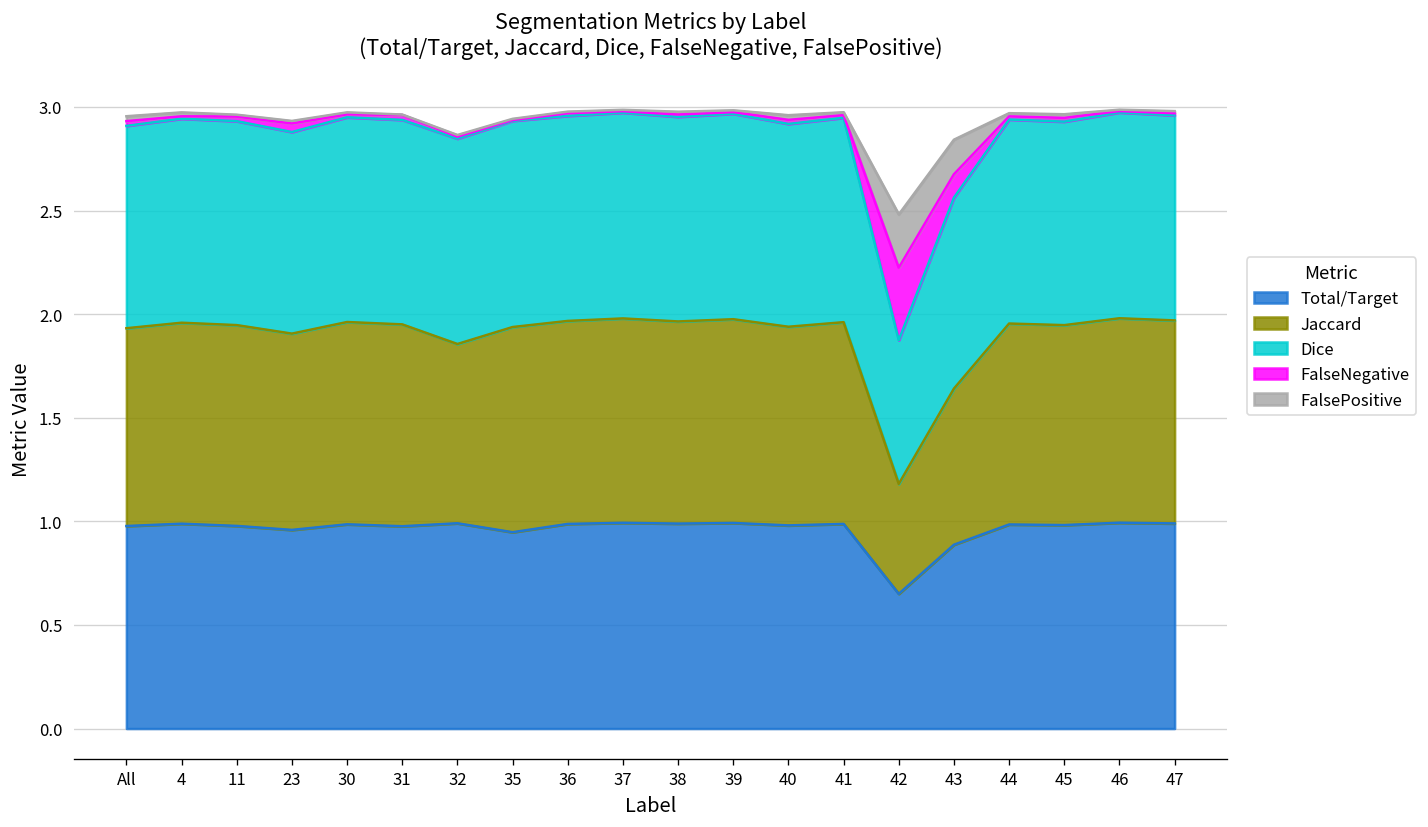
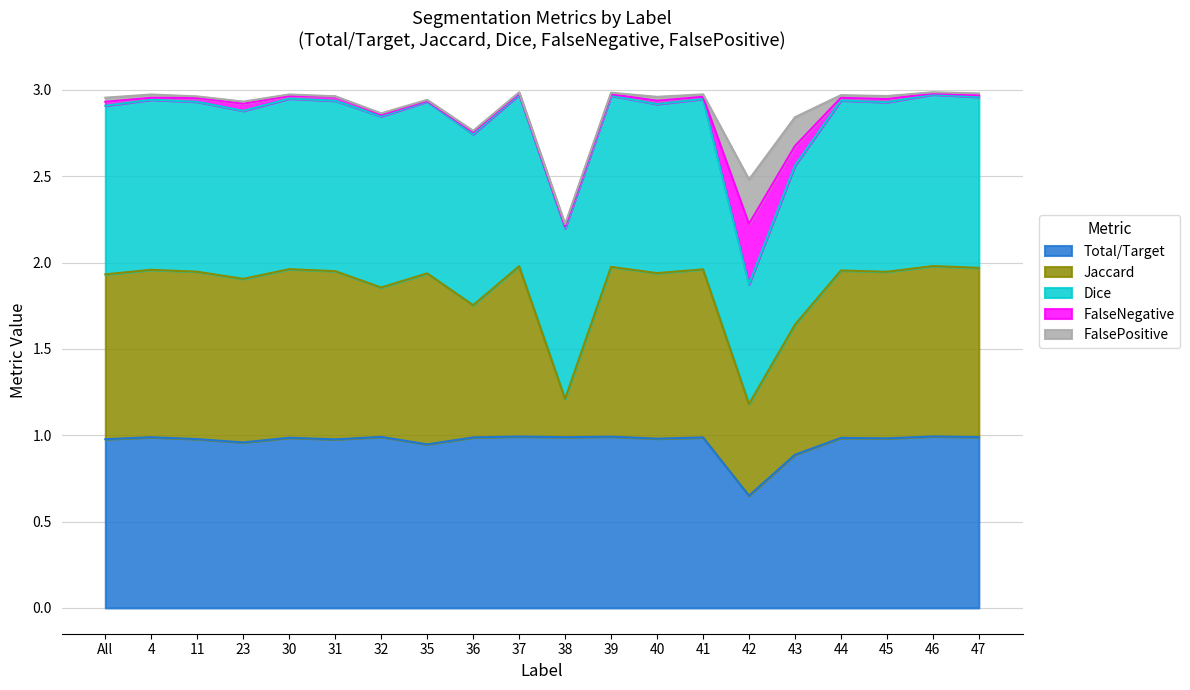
  {
    "Total/Target": {
      "All": 0.98,
      "4": 0.99,
      "11": 0.98,
      "23": 0.96,
      "30": 0.99,
      "31": 0.98,
      "32": 0.99,
      "35": 0.95,
      "36": 0.99,
      "37": 0.99,
      "38": 0.99,
      "39": 0.99,
      "40": 0.98,
      "41": 0.99,
      "42": 0.65,
      "43": 0.89,
      "44": 0.98,
      "45": 0.98,
      "46": 0.99,
      "47": 0.99
    },
    "Jaccard": {
      "All": 0.95,
      "4": 0.97,
      "11": 0.97,
      "23": 0.95,
      "30": 0.98,
      "31": 0.97,
      "32": 0.87,
      "35": 0.99,
-     "36": 0.98,
+     "36": 0.77,
      "37": 0.99,
-     "38": 0.98,
+     "38": 0.22,
      "39": 0.98,
      "40": 0.96,
      "41": 0.97,
      "42": 0.53,
      "43": 0.75,
      "44": 0.97,
      "45": 0.96,
      "46": 0.99,
      "47": 0.98
    },
    "Dice": {
      "All": 0.98,
      "11": 0.98,
      "23": 0.97,
      "31": 0.99,
      "40": 0.98,
      "42": 0.69,
      "43": 0.92,
      "44": 0.98,
      "45": 0.98
    },
    "FalseNegative": {
      "All": 0.02,
      "40": 0.02,
      "42": 0.35,
      "43": 0.11,
      "44": 0.02,
      "45": 0.02
    },
    "FalsePositive": {
      "All": 0.02,
      "4": 0.02,
      "40": 0.02,
      "42": 0.26,
      "43": 0.17,
      "44": 0.02,
      "45": 0.02
    }
  }
